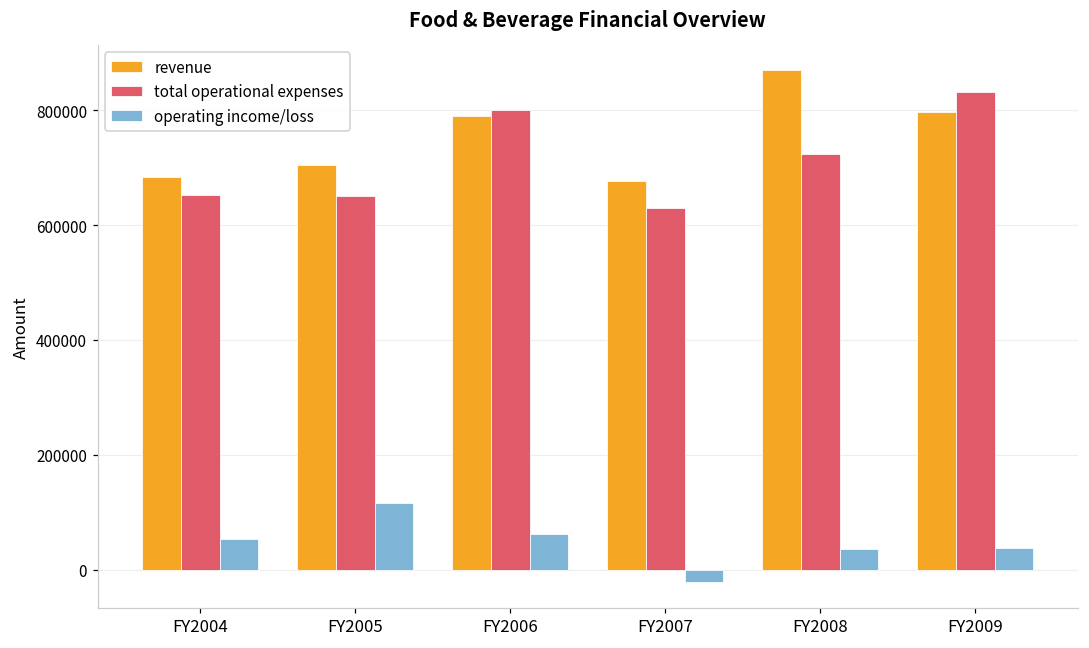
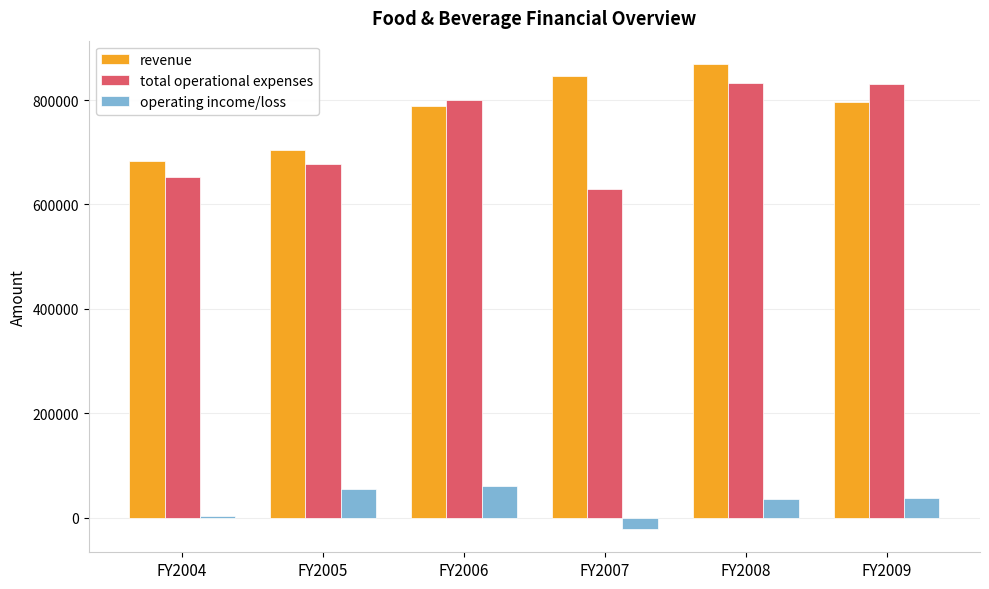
  {
    "revenue": {
      "FY2004": 680000,
      "FY2005": 700000,
      "FY2006": 790000,
-     "FY2007": 680000,
+     "FY2007": 850000,
      "FY2008": 870000,
      "FY2009": 800000
    },
    "total operational expenses": {
      "FY2004": 650000,
-     "FY2005": 650000,
+     "FY2005": 680000,
      "FY2006": 800000,
      "FY2007": 630000,
-     "FY2008": 720000,
+     "FY2008": 830000,
      "FY2009": 830000
    },
    "operating income/loss": {
-     "FY2004": 50000,
-     "FY2005": 120000,
+     "FY2004": 0,
+     "FY2005": 50000,
      "FY2006": 60000,
      "FY2007": -20000,
      "FY2008": 40000,
      "FY2009": 40000
    }
  }
